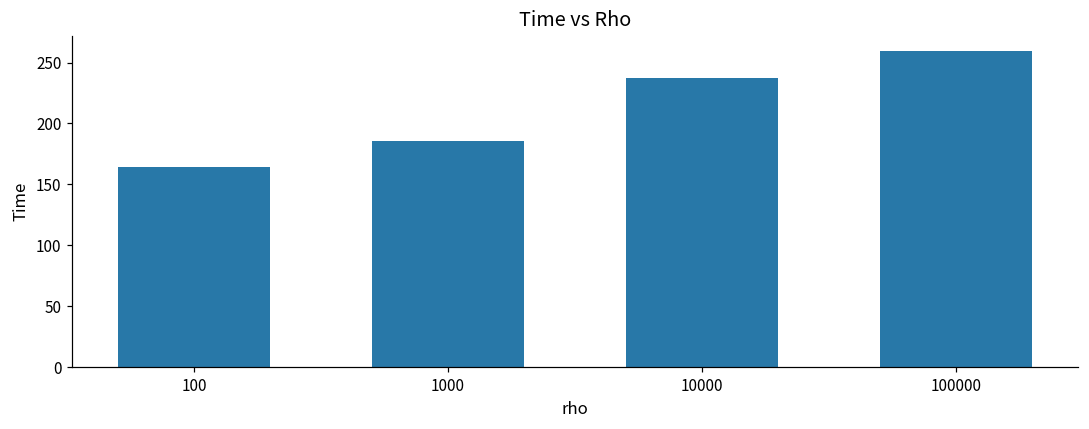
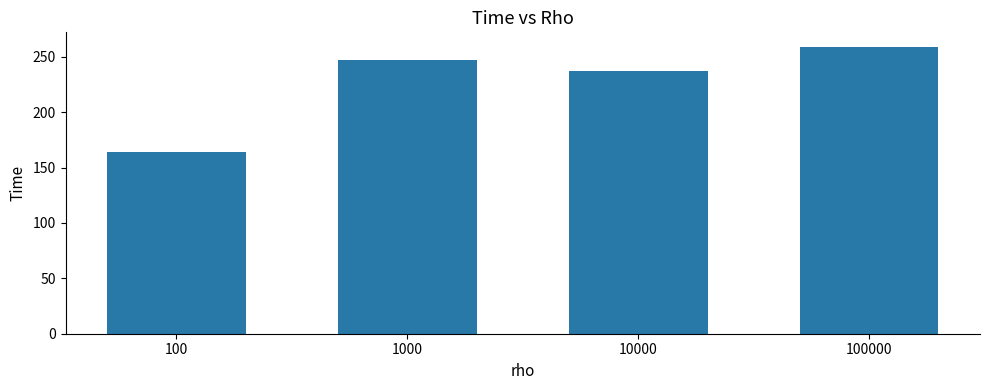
  {
    "100": 164,
-   "1000": 186,
+   "1000": 247,
    "10000": 237,
    "100000": 259
  }
